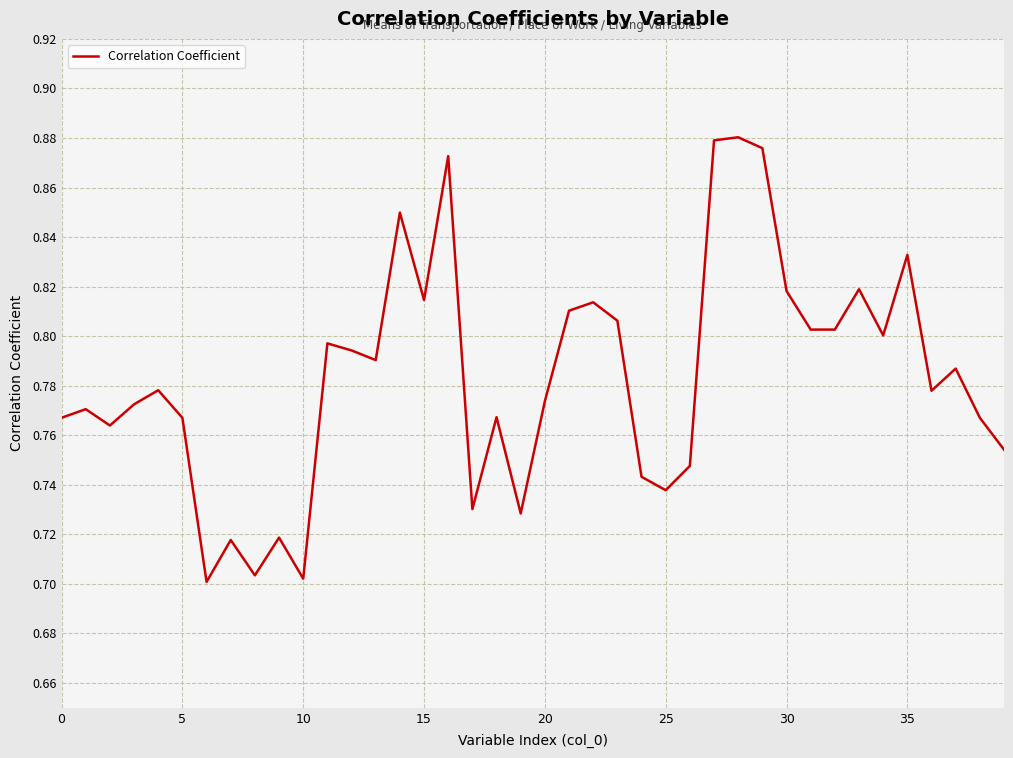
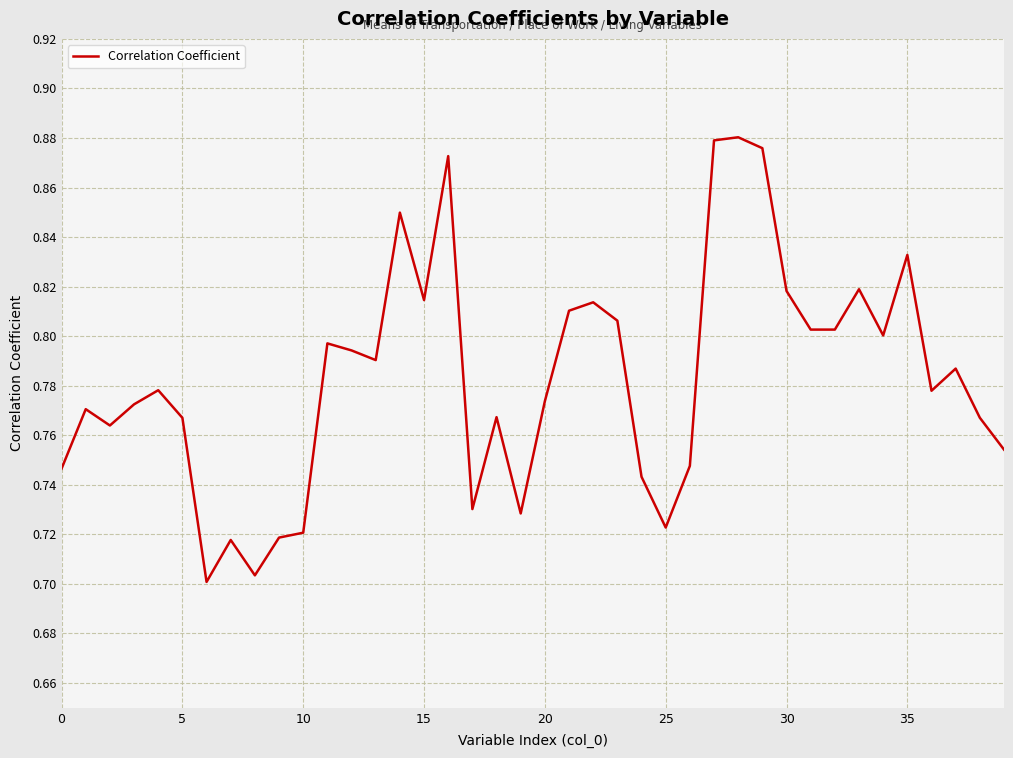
  {
-   "0": 0.767,
+   "0": 0.746,
    "5": 0.767,
-   "10": 0.702,
+   "10": 0.721,
    "15": 0.815,
    "20": 0.774,
-   "25": 0.738,
+   "25": 0.723,
    "30": 0.818,
    "35": 0.833
  }
